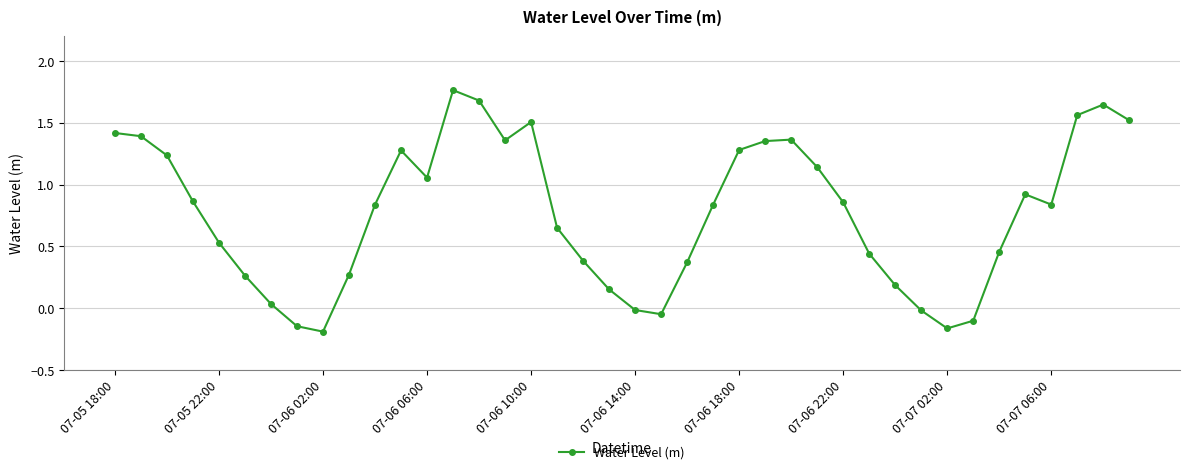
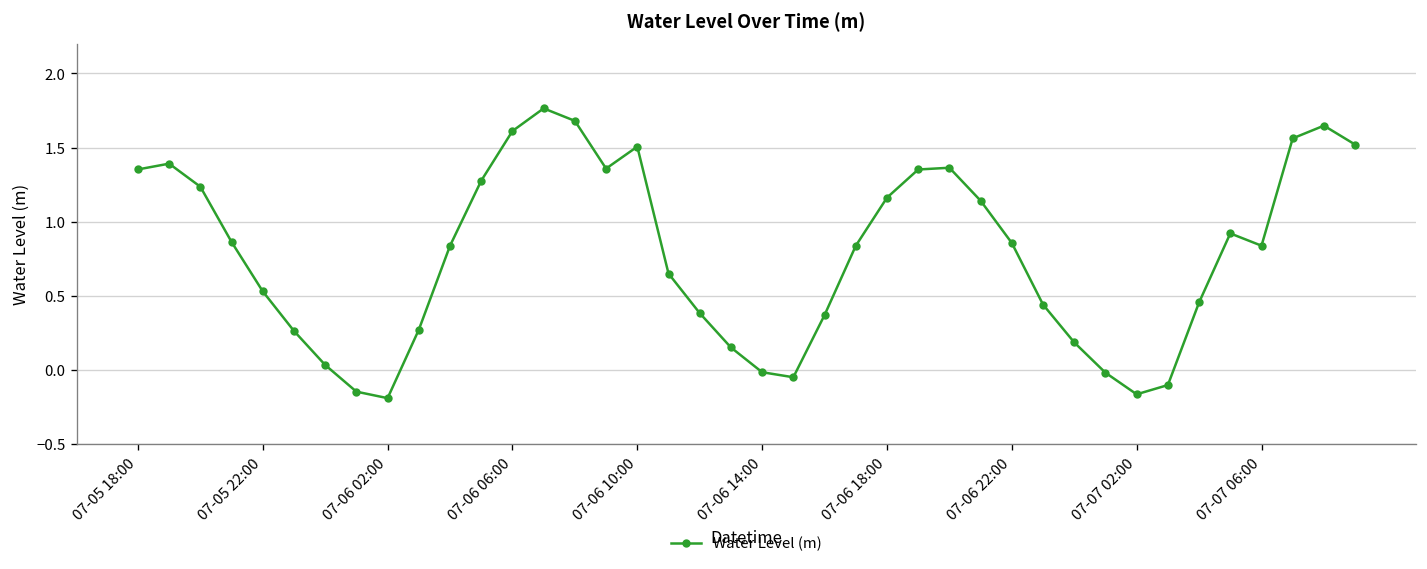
  {
-   "07-05 18:00": 1.42,
+   "07-05 18:00": 1.35,
    "07-05 22:00": 0.53,
    "07-06 02:00": -0.19,
-   "07-06 06:00": 1.06,
+   "07-06 06:00": 1.61,
    "07-06 10:00": 1.51,
    "07-06 14:00": -0.01,
-   "07-06 18:00": 1.28,
+   "07-06 18:00": 1.16,
    "07-06 22:00": 0.86,
    "07-07 02:00": -0.16,
    "07-07 06:00": 0.84
  }
